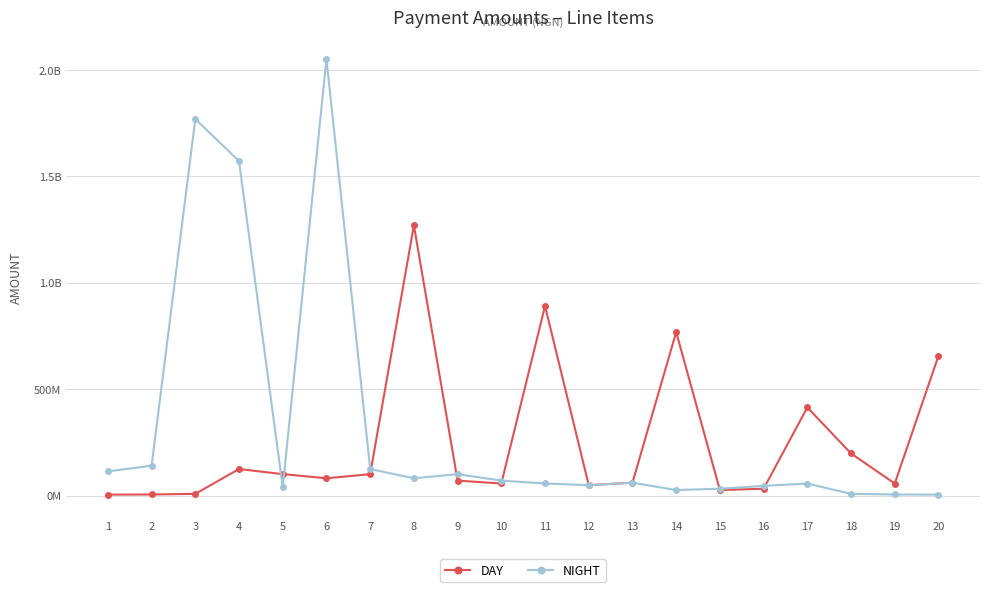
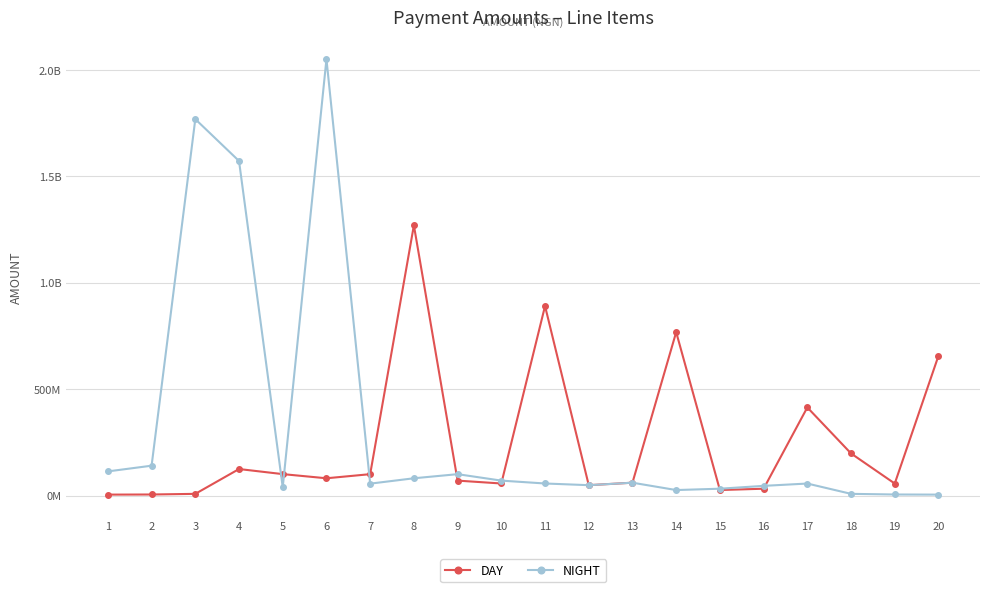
  {
    "DAY": {
      "1": 10000000,
      "2": 10000000,
      "3": 10000000,
      "4": 130000000,
      "5": 100000000,
      "6": 80000000,
      "7": 100000000,
      "8": 1270000000,
      "9": 70000000,
      "10": 60000000,
      "11": 890000000,
      "14": 770000000,
      "16": 30000000,
      "17": 420000000,
      "18": 200000000,
      "19": 60000000,
      "20": 660000000
    },
    "NIGHT": {
      "1": 110000000,
      "2": 140000000,
      "3": 1770000000,
      "4": 1570000000,
      "5": 40000000,
      "6": 2050000000,
-     "7": 130000000,
+     "7": 60000000,
      "8": 80000000,
      "9": 100000000,
      "10": 70000000,
      "11": 60000000,
      "14": 30000000,
      "16": 50000000,
      "17": 60000000,
      "18": 10000000,
      "19": 10000000,
      "20": 10000000
    }
  }
